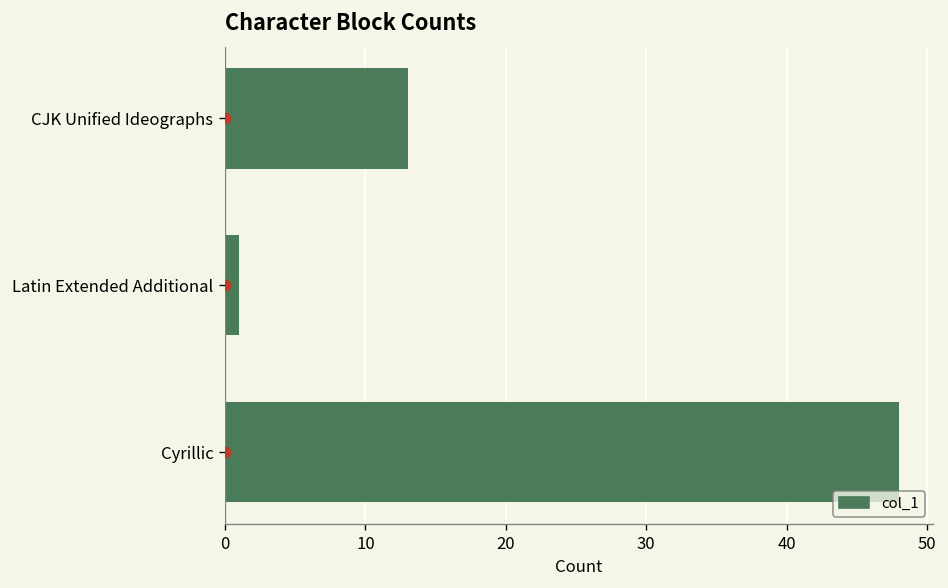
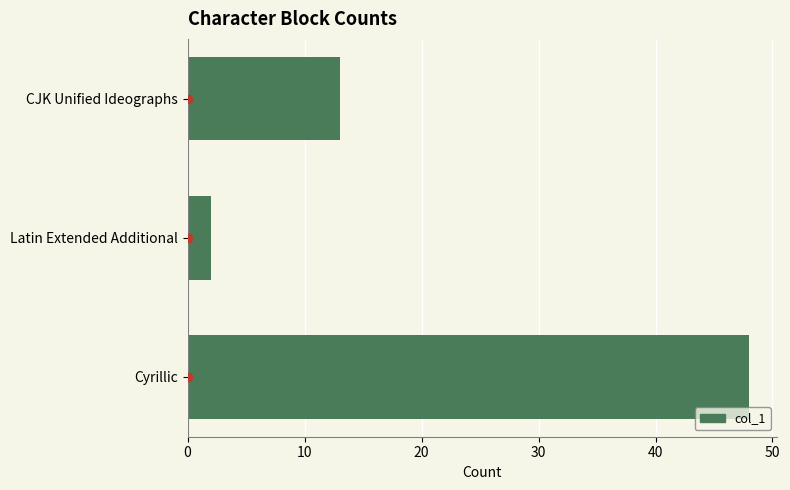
  {
    "col_1": {
      "CJK Unified Ideographs": 13,
-     "Latin Extended Additional": 1,
+     "Latin Extended Additional": 2,
      "Cyrillic": 48
    }
  }
